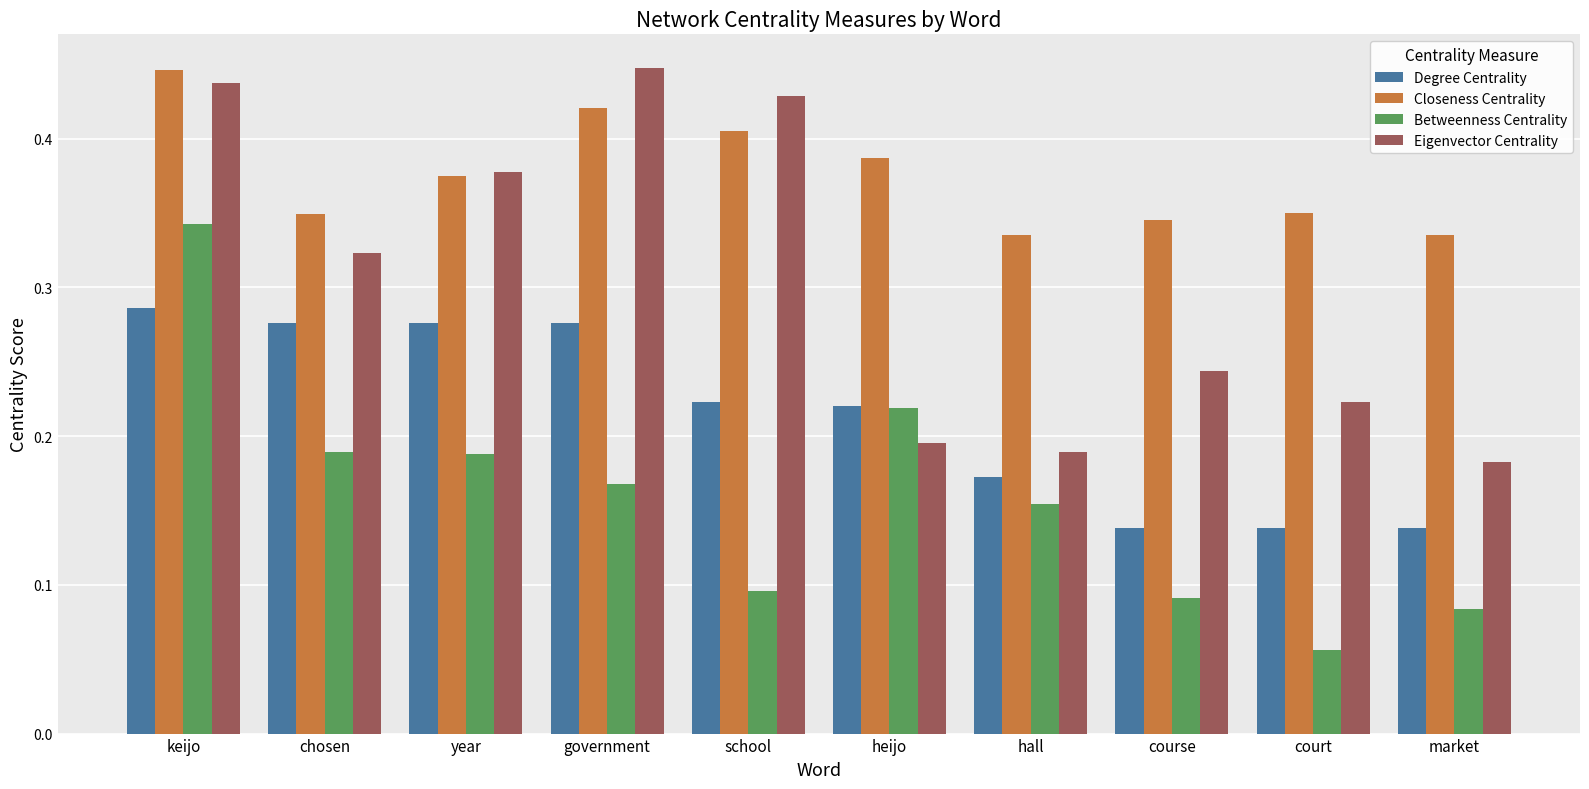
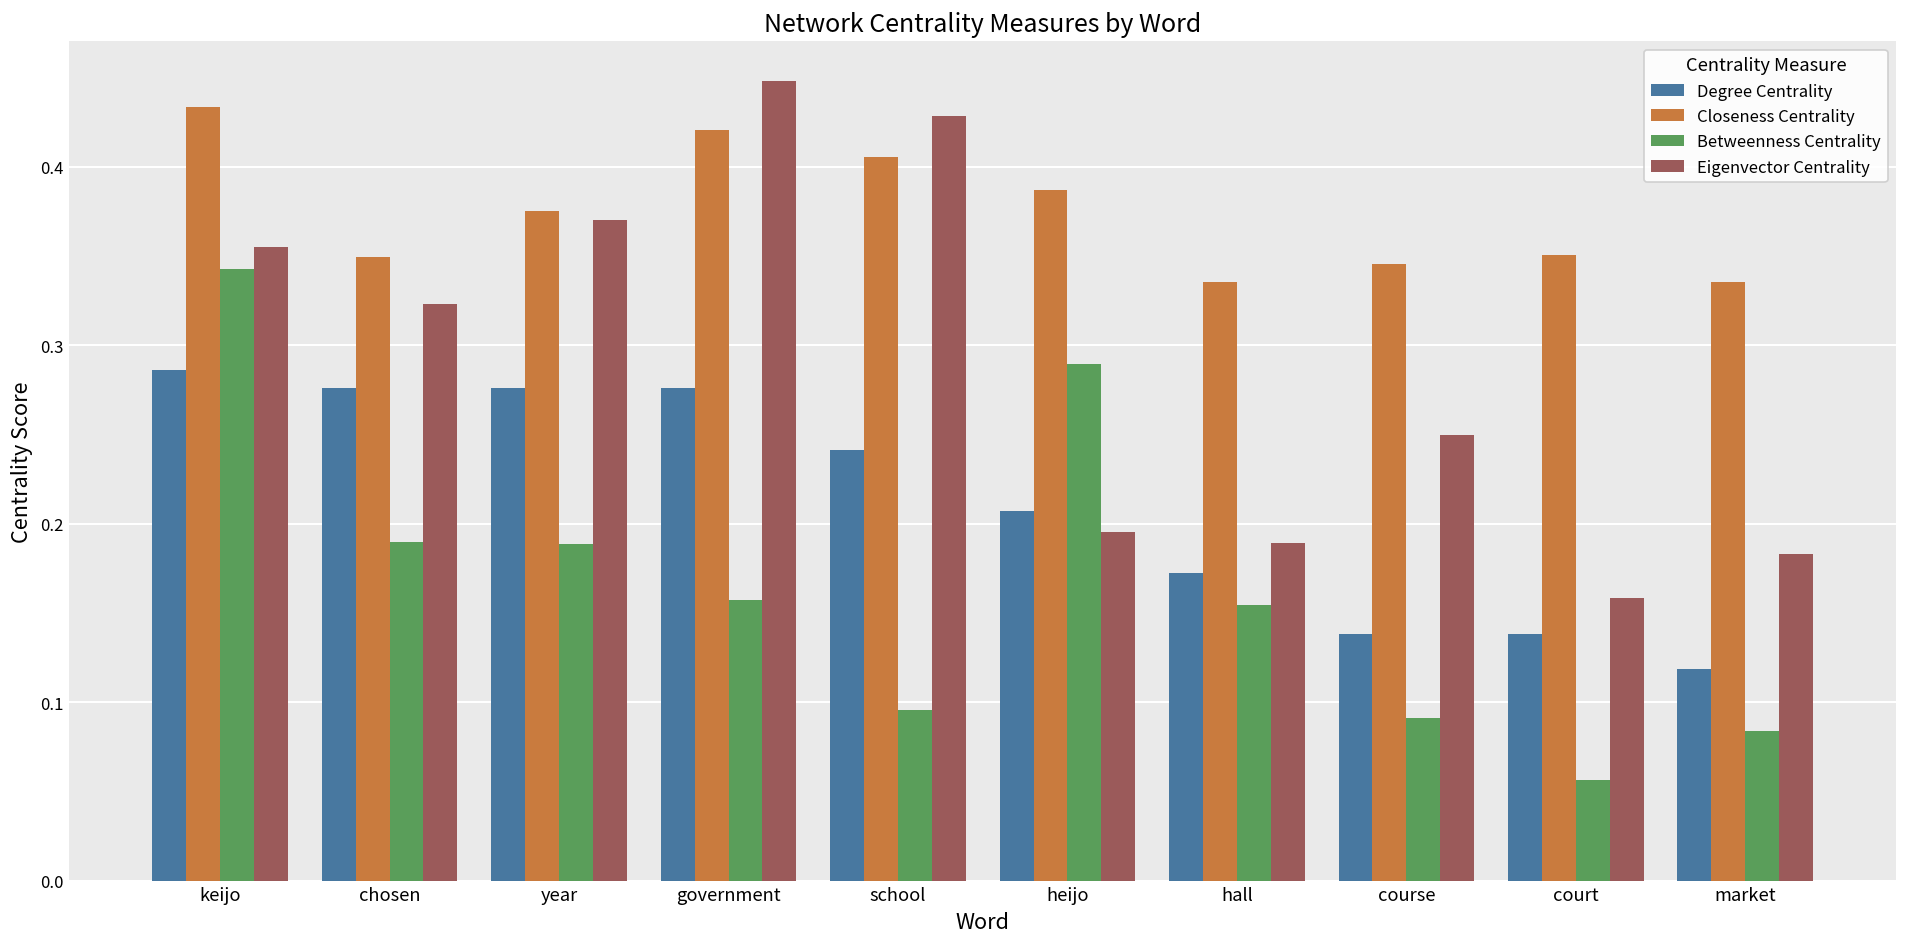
  {
    "Degree Centrality": {
      "keijo": 0.286,
      "chosen": 0.276,
      "year": 0.276,
      "government": 0.276,
-     "school": 0.223,
-     "heijo": 0.220,
+     "school": 0.241,
+     "heijo": 0.207,
      "hall": 0.172,
      "course": 0.138,
      "court": 0.138,
-     "market": 0.138
+     "market": 0.119
    },
    "Closeness Centrality": {
-     "keijo": 0.446,
+     "keijo": 0.433,
      "chosen": 0.349,
      "year": 0.375,
      "government": 0.420,
      "school": 0.405,
      "heijo": 0.387,
      "hall": 0.335,
      "course": 0.345,
      "court": 0.350,
      "market": 0.335
    },
    "Betweenness Centrality": {
      "keijo": 0.343,
      "chosen": 0.189,
      "year": 0.188,
-     "government": 0.168,
+     "government": 0.157,
      "school": 0.096,
-     "heijo": 0.219,
+     "heijo": 0.290,
      "hall": 0.154,
      "course": 0.091,
      "court": 0.056,
      "market": 0.084
    },
    "Eigenvector Centrality": {
-     "keijo": 0.438,
+     "keijo": 0.355,
      "chosen": 0.323,
-     "year": 0.377,
+     "year": 0.370,
      "government": 0.448,
      "school": 0.429,
      "heijo": 0.195,
      "hall": 0.189,
-     "course": 0.244,
-     "court": 0.223,
+     "course": 0.250,
+     "court": 0.158,
      "market": 0.183
    }
  }
